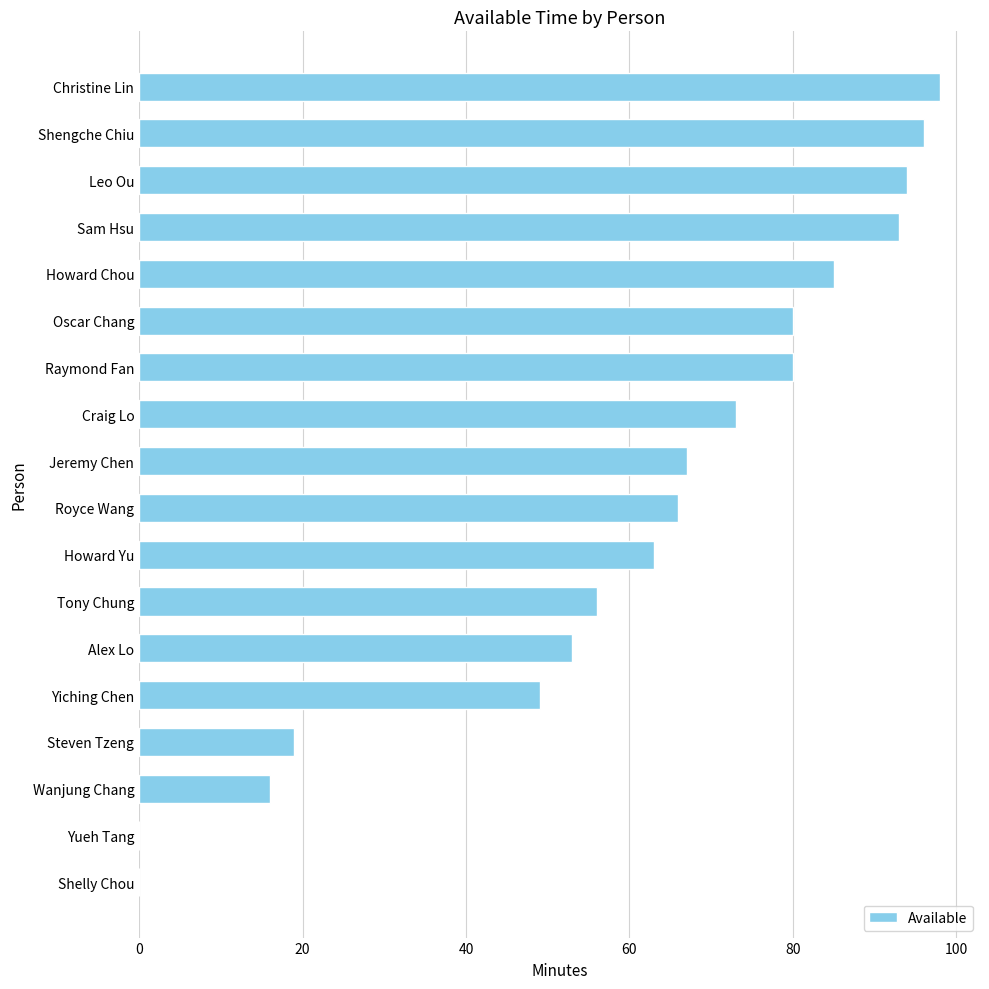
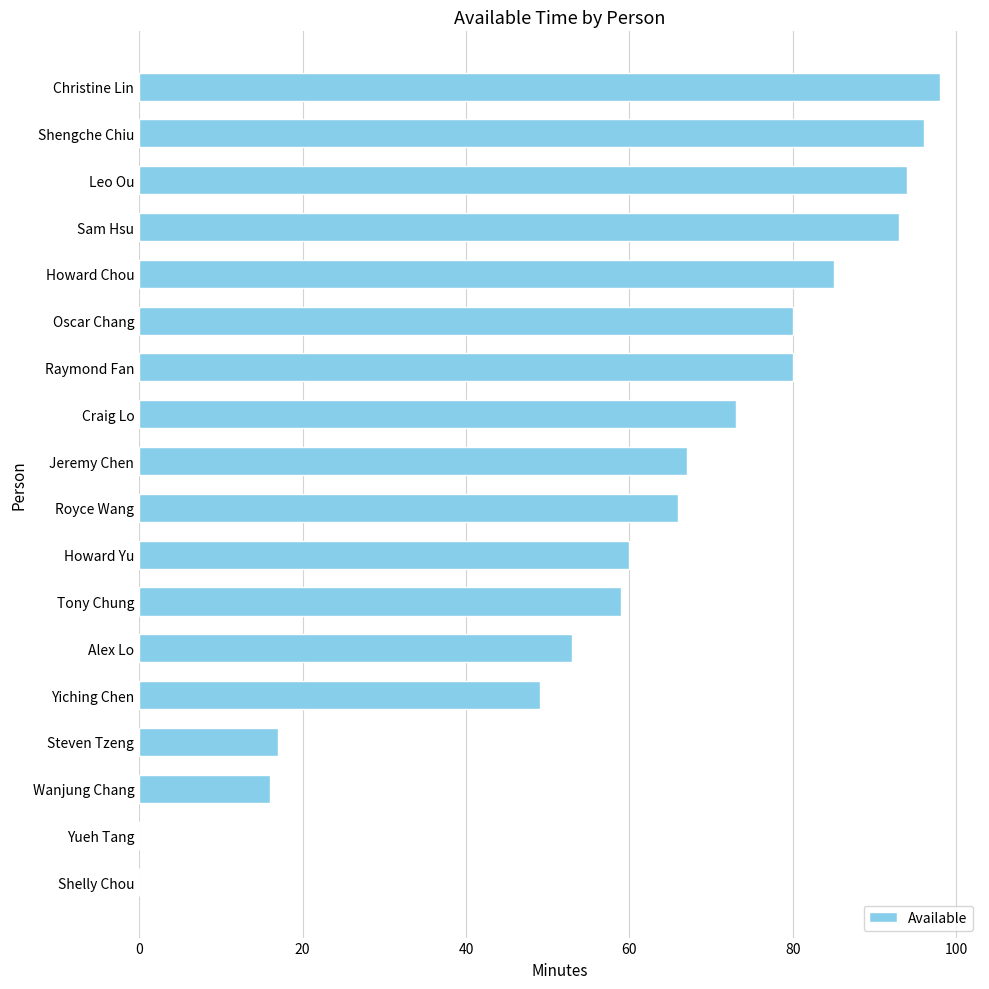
  {
    "Christine Lin": 98,
    "Shengche Chiu": 96,
    "Leo Ou": 94,
    "Sam Hsu": 93,
    "Howard Chou": 85,
    "Oscar Chang": 80,
    "Raymond Fan": 80,
    "Craig Lo": 73,
    "Jeremy Chen": 67,
    "Royce Wang": 66,
-   "Howard Yu": 63,
-   "Tony Chung": 56,
+   "Howard Yu": 60,
+   "Tony Chung": 59,
    "Alex Lo": 53,
    "Yiching Chen": 49,
-   "Steven Tzeng": 19,
+   "Steven Tzeng": 17,
    "Wanjung Chang": 16,
    "Yueh Tang": 0,
    "Shelly Chou": 0
  }
